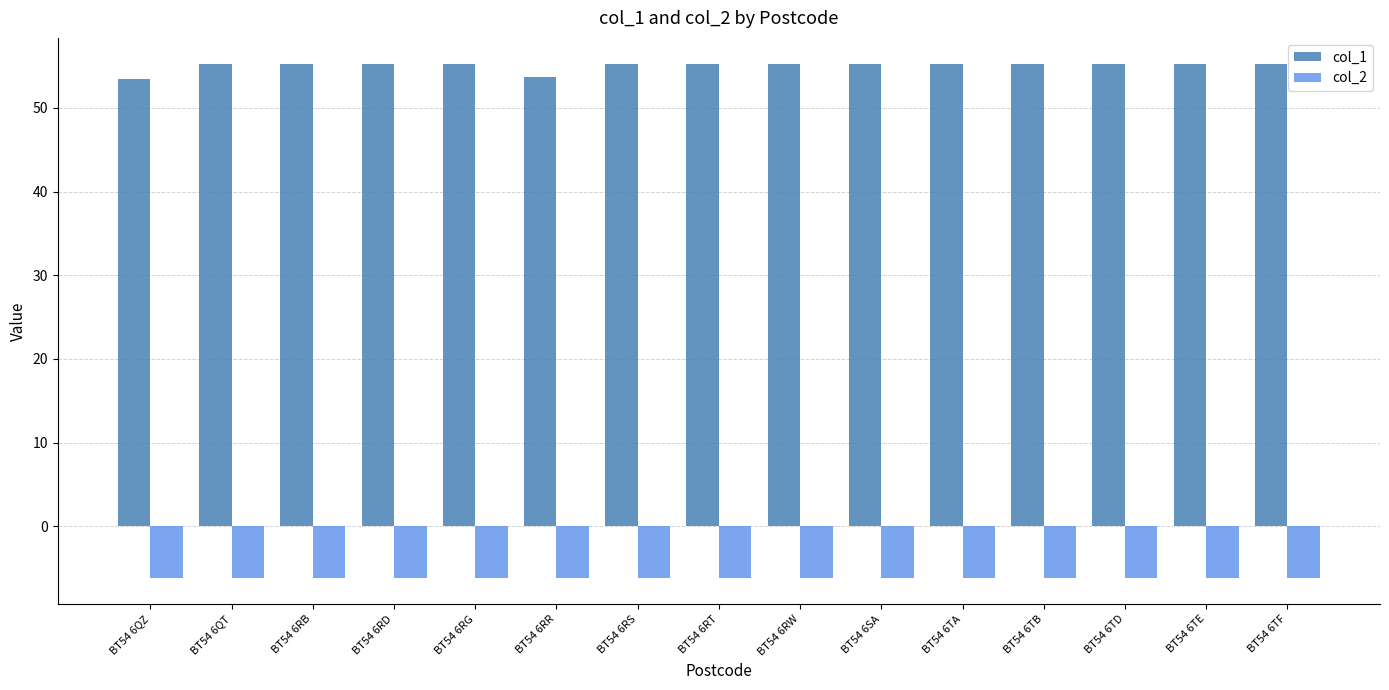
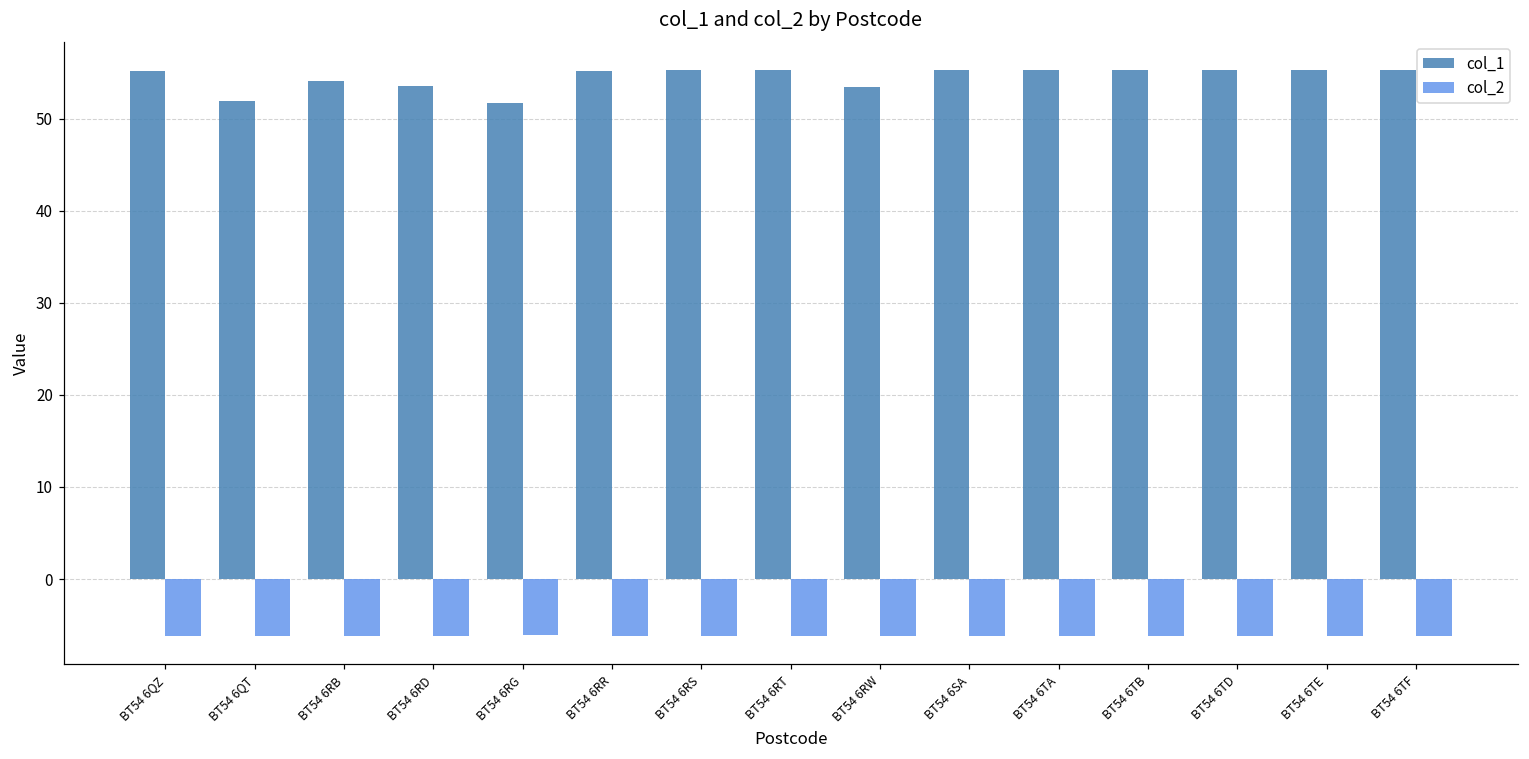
  {
    "col_1": {
-     "BT54 6QZ": 53,
-     "BT54 6QT": 55,
-     "BT54 6RB": 55,
-     "BT54 6RD": 55,
-     "BT54 6RG": 55,
-     "BT54 6RR": 54,
+     "BT54 6QZ": 55,
+     "BT54 6QT": 52,
+     "BT54 6RB": 54,
+     "BT54 6RD": 54,
+     "BT54 6RG": 52,
+     "BT54 6RR": 55,
      "BT54 6RS": 55,
      "BT54 6RT": 55,
-     "BT54 6RW": 55,
+     "BT54 6RW": 53,
      "BT54 6SA": 55,
      "BT54 6TA": 55,
      "BT54 6TB": 55,
      "BT54 6TD": 55,
      "BT54 6TE": 55,
      "BT54 6TF": 55
    },
    "col_2": {
      "BT54 6QZ": -6,
      "BT54 6QT": -6,
      "BT54 6RB": -6,
      "BT54 6RD": -6,
      "BT54 6RG": -6,
      "BT54 6RR": -6,
      "BT54 6RS": -6,
      "BT54 6RT": -6,
      "BT54 6RW": -6,
      "BT54 6SA": -6,
      "BT54 6TA": -6,
      "BT54 6TB": -6,
      "BT54 6TD": -6,
      "BT54 6TE": -6,
      "BT54 6TF": -6
    }
  }
